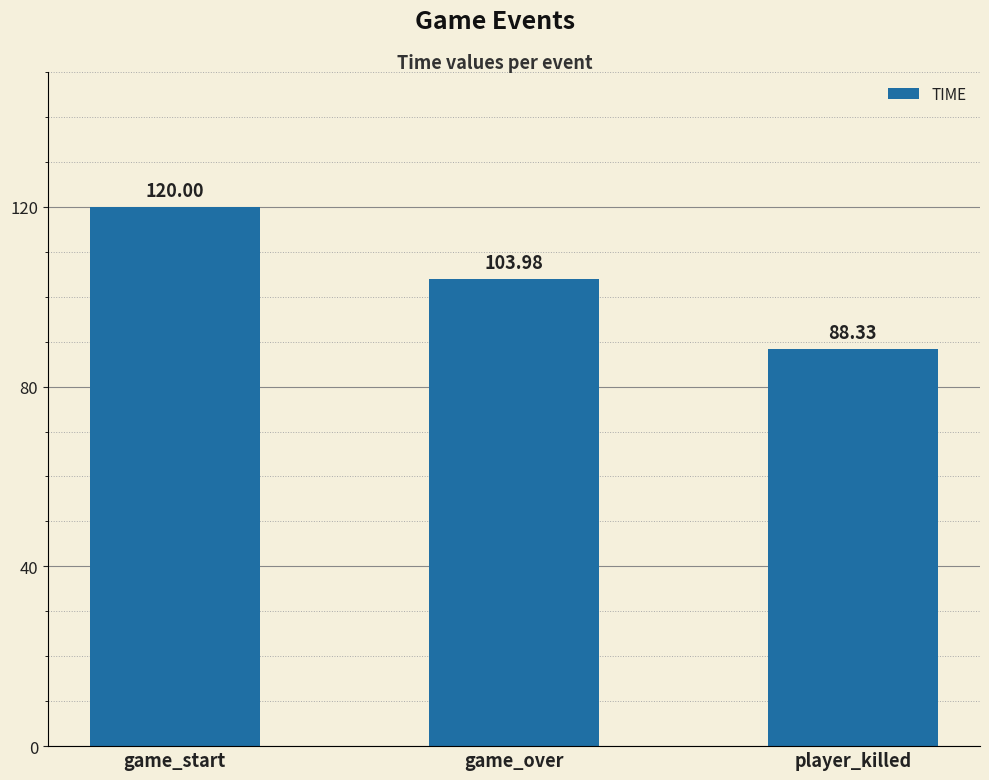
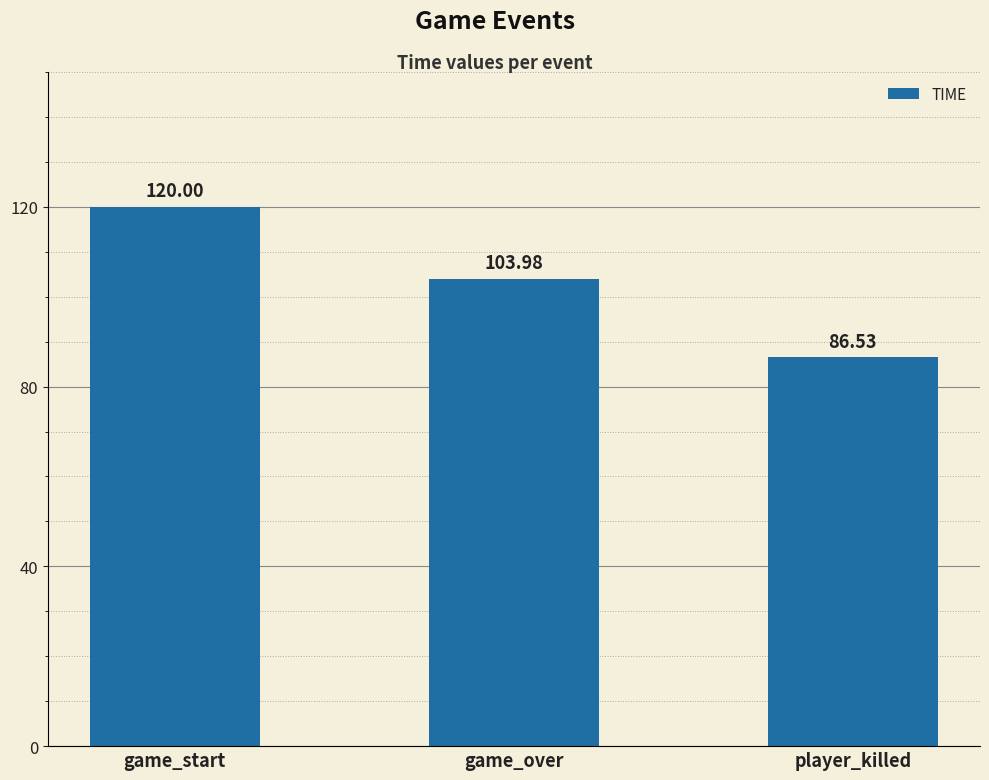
  {
    "game_start": 120.00,
    "game_over": 103.98,
-   "player_killed": 88.33
+   "player_killed": 86.53
  }
